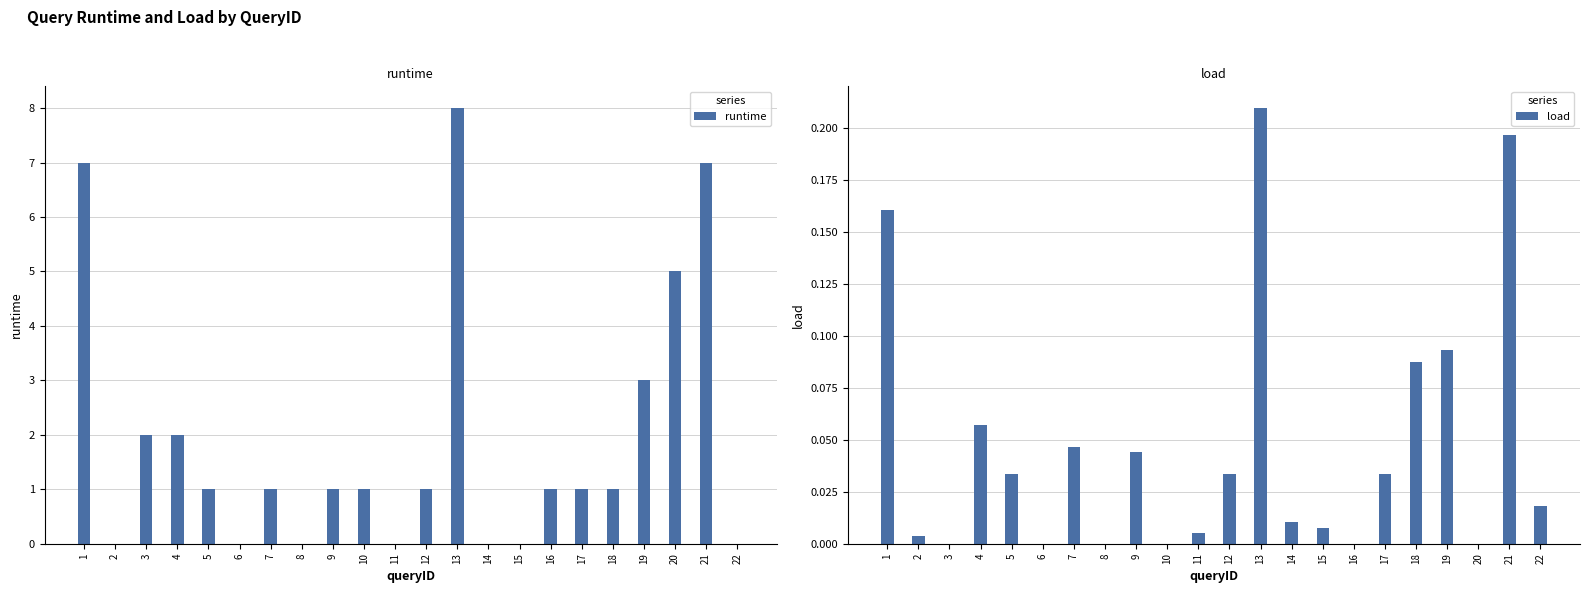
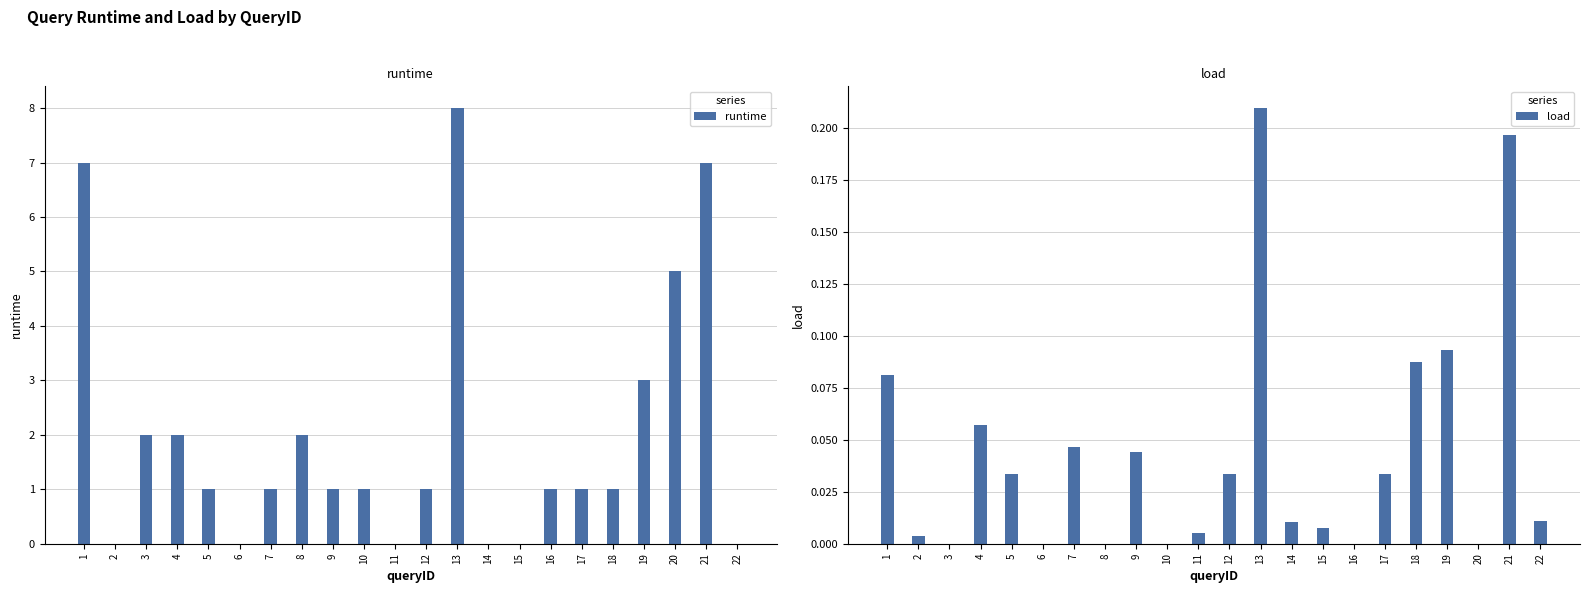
  {
    "runtime": {
      "1": 7,
      "2": 0,
      "3": 2,
      "4": 2,
      "5": 1,
      "6": 0,
      "7": 1,
-     "8": 0,
+     "8": 2,
      "9": 1,
      "10": 1,
      "11": 0,
      "12": 1,
      "13": 8,
      "14": 0,
      "15": 0,
      "16": 1,
      "17": 1,
      "18": 1,
      "19": 3,
      "20": 5,
      "21": 7,
      "22": 0
    },
    "load": {
-     "1": 0.161,
+     "1": 0.081,
      "2": 0.004,
      "3": 0.000,
      "4": 0.057,
      "5": 0.034,
      "6": 0.000,
      "7": 0.047,
      "8": 0.000,
      "9": 0.044,
      "10": 0.000,
      "11": 0.005,
      "12": 0.034,
      "13": 0.210,
      "14": 0.010,
      "15": 0.008,
      "16": 0.000,
      "17": 0.034,
      "18": 0.087,
      "19": 0.093,
      "20": 0.000,
      "21": 0.197,
-     "22": 0.018
+     "22": 0.011
    }
  }
